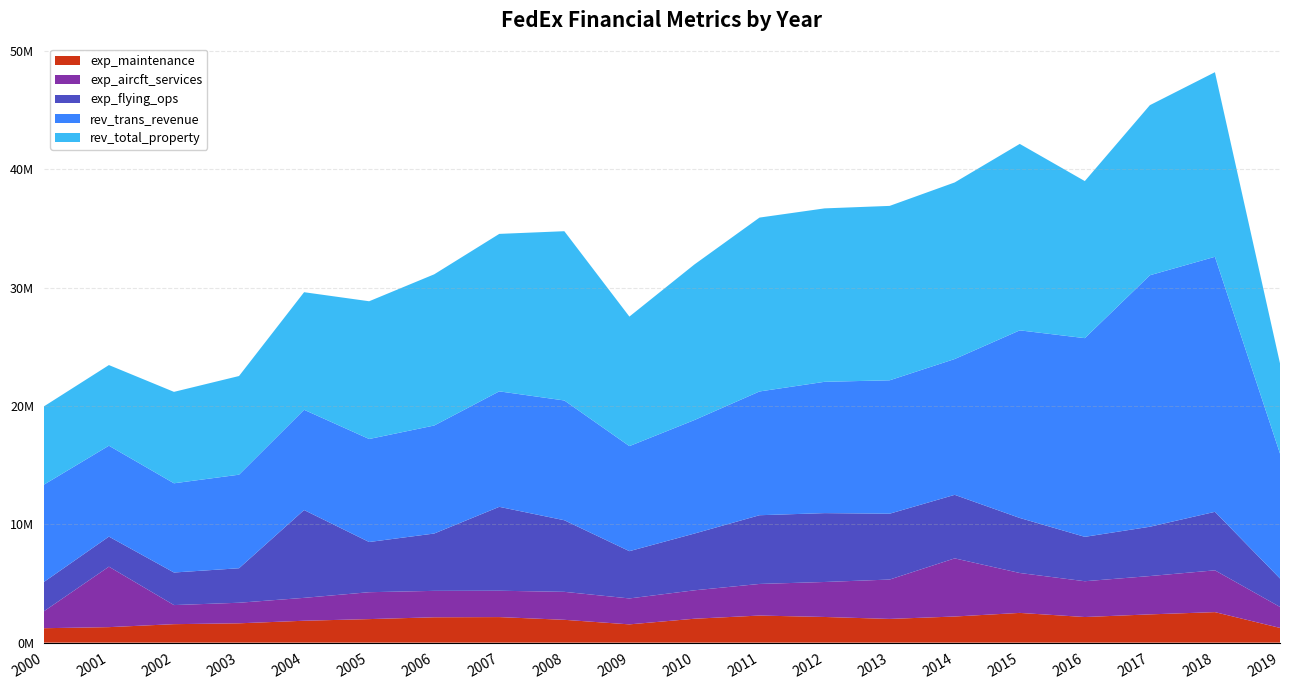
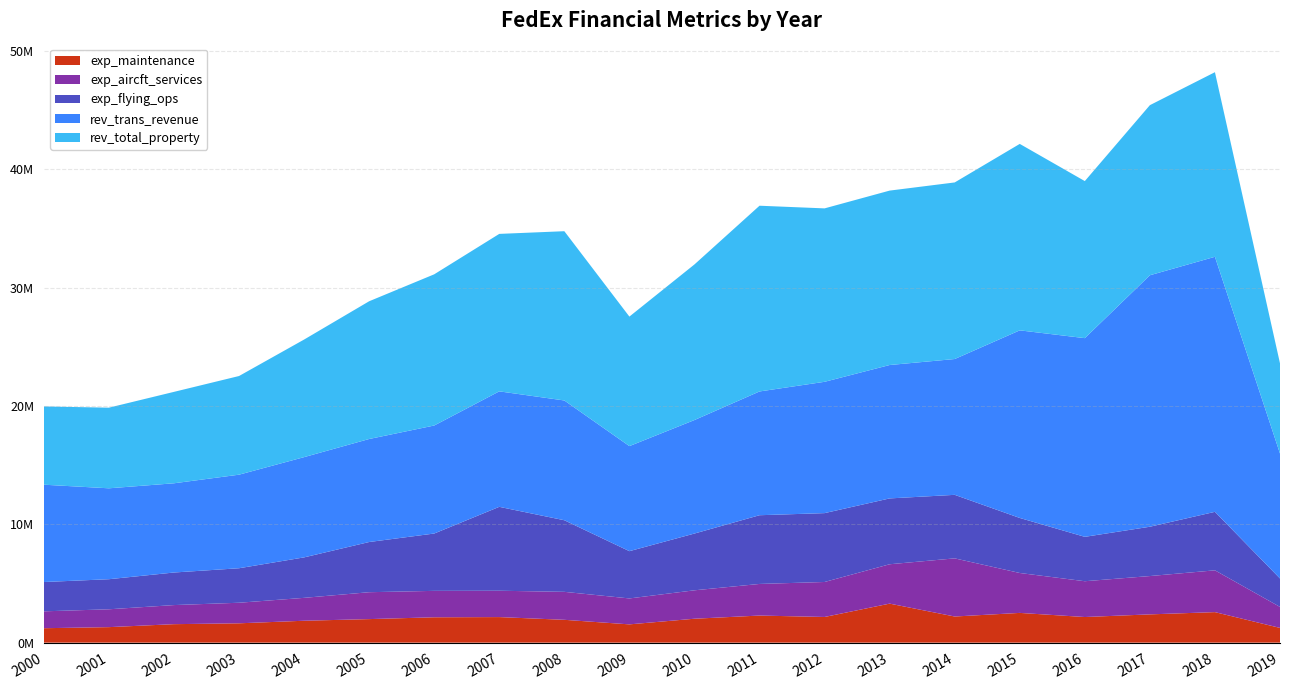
  {
    "exp_maintenance": {
      "2000": 1200000,
      "2001": 1300000,
      "2002": 1600000,
      "2003": 1600000,
      "2004": 1900000,
      "2005": 2000000,
      "2006": 2100000,
      "2007": 2200000,
      "2008": 1900000,
      "2009": 1500000,
      "2010": 2000000,
      "2011": 2300000,
      "2012": 2200000,
-     "2013": 2000000,
+     "2013": 3300000,
      "2014": 2200000,
      "2015": 2500000,
      "2016": 2200000,
      "2017": 2400000,
      "2018": 2600000,
      "2019": 1200000
    },
    "exp_aircft_services": {
      "2000": 1400000,
-     "2001": 5100000,
+     "2001": 1500000,
      "2002": 1600000,
      "2003": 1700000,
      "2004": 1900000,
      "2005": 2300000,
      "2006": 2200000,
      "2007": 2200000,
      "2008": 2400000,
      "2009": 2200000,
      "2010": 2400000,
      "2011": 2700000,
      "2012": 3000000,
      "2013": 3300000,
      "2014": 4900000,
      "2015": 3400000,
      "2016": 3000000,
      "2017": 3200000,
      "2018": 3500000,
      "2019": 1800000
    },
    "exp_flying_ops": {
      "2000": 2500000,
      "2001": 2500000,
      "2002": 2800000,
      "2003": 2900000,
-     "2004": 7400000,
+     "2004": 3400000,
      "2005": 4200000,
      "2006": 4800000,
      "2007": 7100000,
      "2008": 6100000,
      "2009": 4000000,
      "2010": 4800000,
      "2011": 5800000,
      "2012": 5800000,
      "2013": 5600000,
      "2014": 5400000,
      "2015": 4700000,
      "2016": 3800000,
      "2017": 4200000,
      "2018": 4900000,
      "2019": 2400000
    },
    "rev_trans_revenue": {
      "2000": 8200000,
      "2001": 7700000,
      "2002": 7500000,
      "2003": 7900000,
      "2004": 8500000,
      "2005": 8700000,
      "2006": 9100000,
      "2007": 9800000,
      "2008": 10100000,
      "2009": 8900000,
      "2010": 9600000,
      "2011": 10500000,
      "2012": 11100000,
      "2013": 11300000,
      "2014": 11500000,
      "2015": 15900000,
      "2016": 16800000,
      "2017": 21300000,
      "2018": 21600000,
      "2019": 10600000
    },
    "rev_total_property": {
      "2000": 6600000,
      "2001": 6800000,
      "2002": 7700000,
      "2003": 8300000,
      "2004": 9900000,
      "2005": 11600000,
      "2006": 12800000,
      "2007": 13300000,
      "2008": 14300000,
      "2009": 10900000,
      "2010": 13200000,
-     "2011": 14700000,
+     "2011": 15700000,
      "2012": 14700000,
      "2013": 14700000,
      "2014": 14900000,
      "2015": 15800000,
      "2016": 13300000,
      "2017": 14400000,
      "2018": 15600000,
      "2019": 7600000
    }
  }
